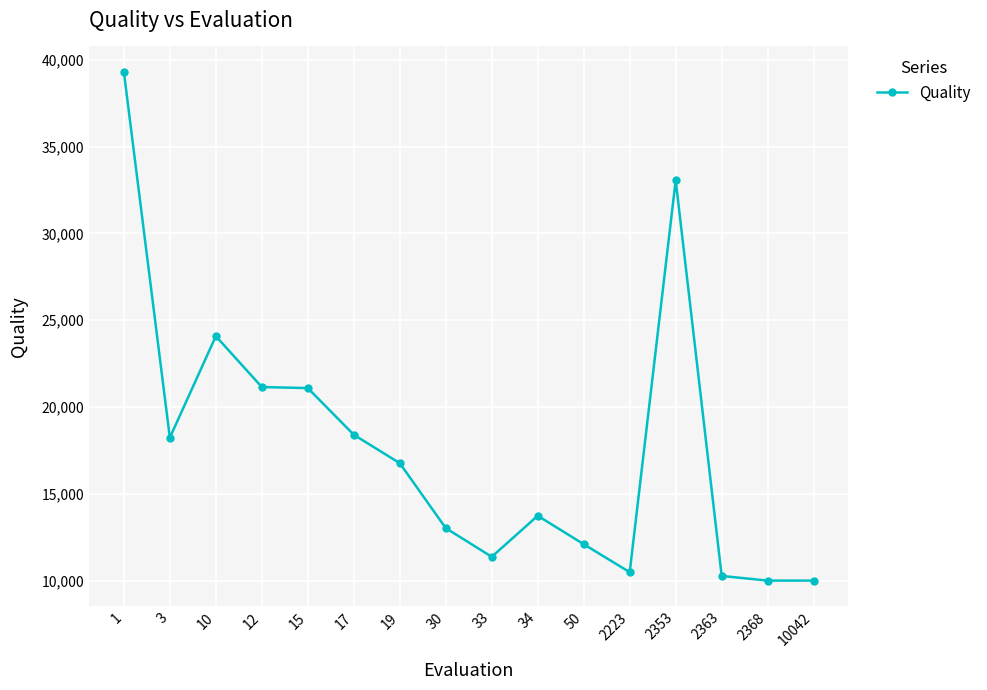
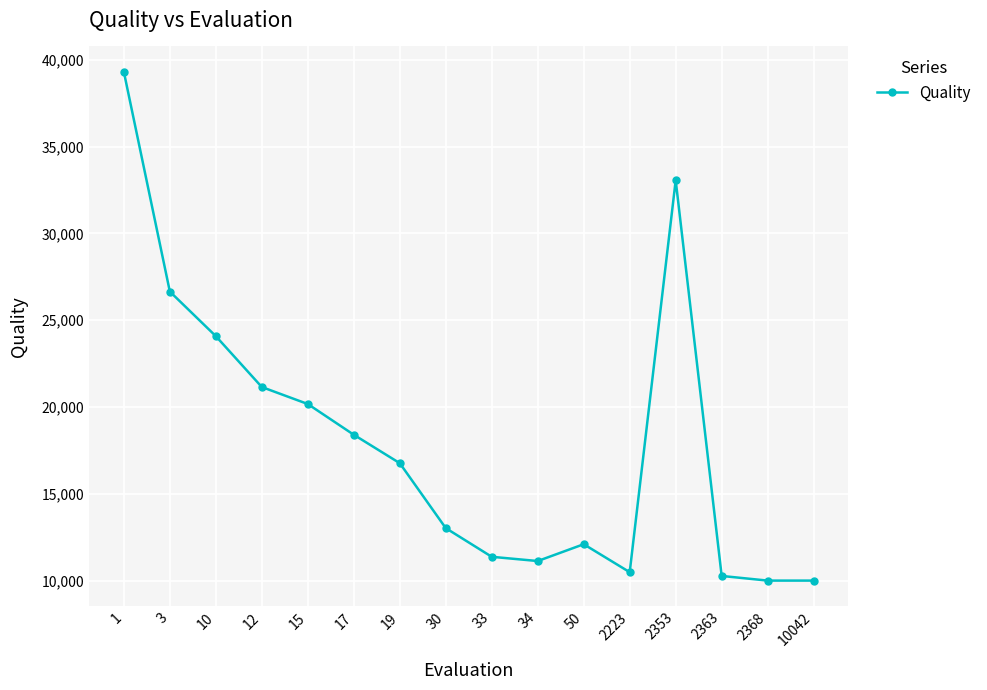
  {
    "1": "39,300",
-   "3": "18,200",
+   "3": "26,700",
    "10": "24,100",
    "12": "21,200",
-   "15": "21,100",
+   "15": "20,200",
    "17": "18,400",
    "19": "16,800",
    "30": "13,000",
    "33": "11,400",
-   "34": "13,800",
+   "34": "11,100",
    "50": "12,100",
    "2223": "10,500",
    "2353": "33,100",
    "2363": "10,300",
    "2368": "10,000",
    "10042": "10,000"
  }
